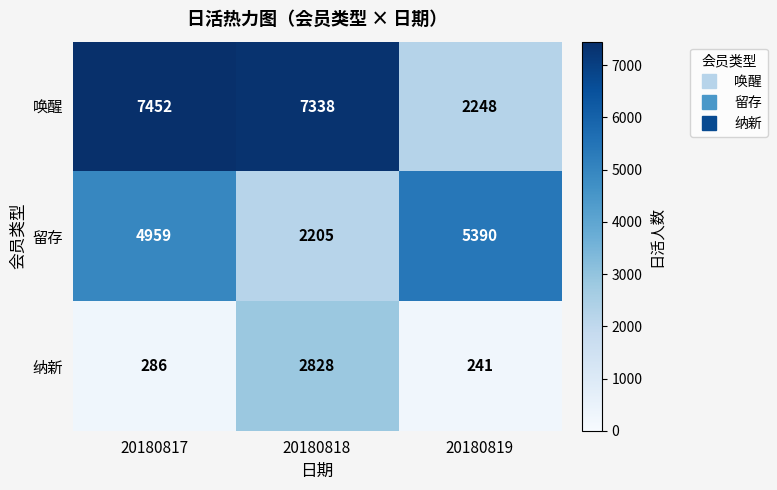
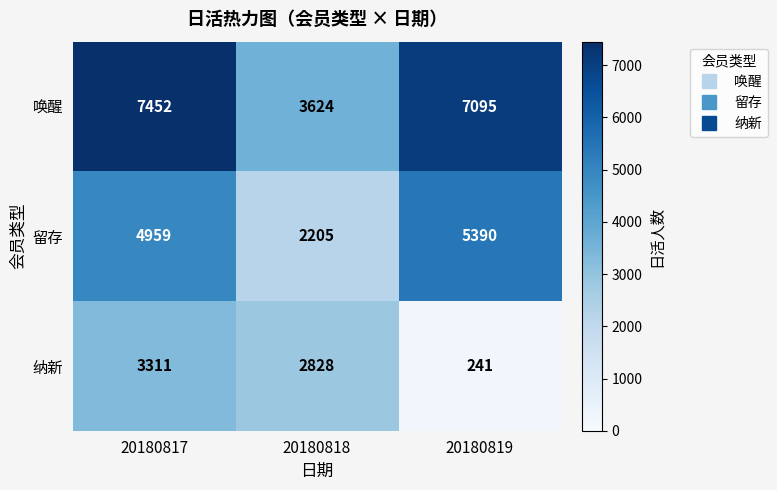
  {
    "唤醒": {
      "20180817": 7452,
-     "20180818": 7338,
-     "20180819": 2248
+     "20180818": 3624,
+     "20180819": 7095
    },
    "留存": {
      "20180817": 4959,
      "20180818": 2205,
      "20180819": 5390
    },
    "纳新": {
-     "20180817": 286,
+     "20180817": 3311,
      "20180818": 2828,
      "20180819": 241
    }
  }
